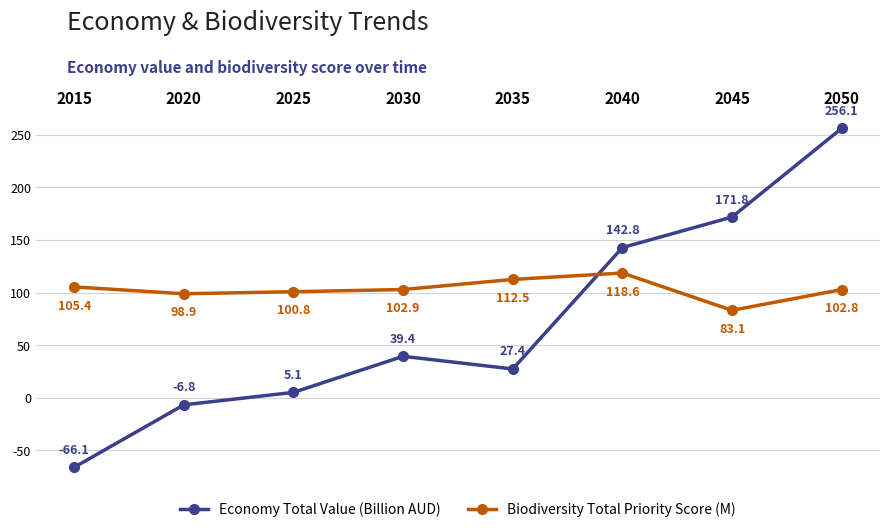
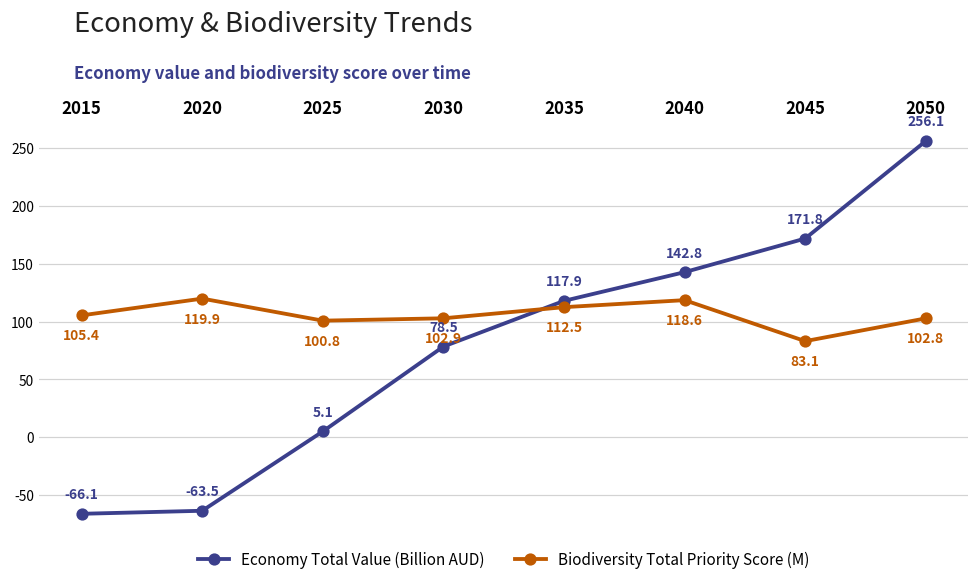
  {
    "Economy Total Value (Billion AUD)": {
      "2015": -66.1,
-     "2020": -6.8,
+     "2020": -63.5,
      "2025": 5.1,
-     "2030": 39.4,
-     "2035": 27.4,
+     "2030": 78.5,
+     "2035": 117.9,
      "2040": 142.8,
      "2045": 171.8,
      "2050": 256.1
    },
    "Biodiversity Total Priority Score (M)": {
      "2015": 105.4,
-     "2020": 98.9,
+     "2020": 119.9,
      "2025": 100.8,
      "2030": 102.9,
      "2035": 112.5,
      "2040": 118.6,
      "2045": 83.1,
      "2050": 102.8
    }
  }
